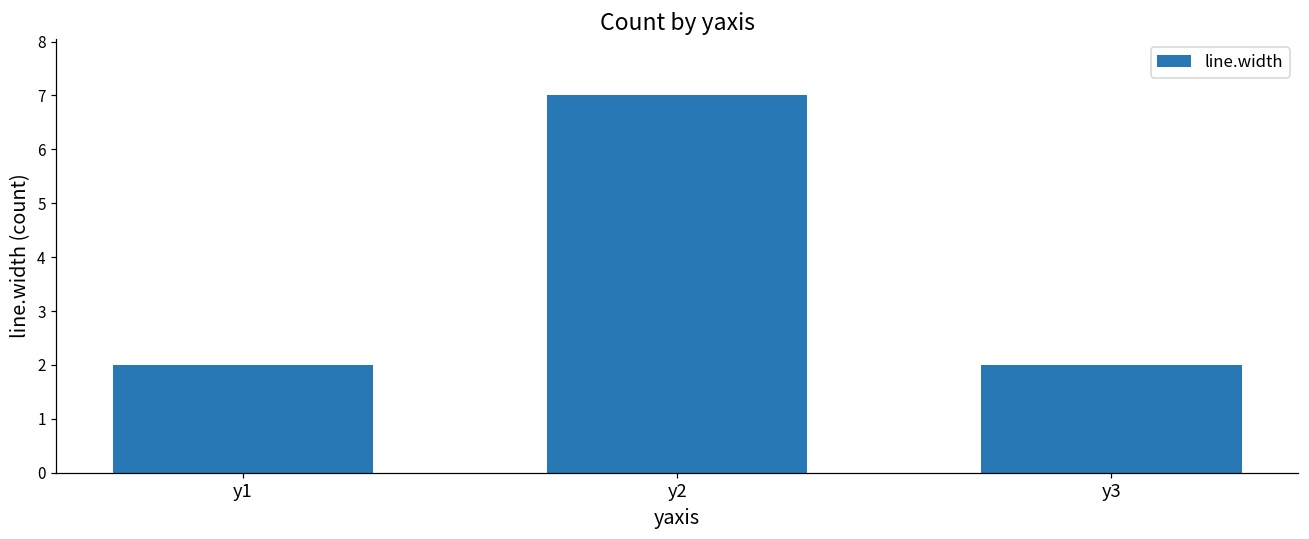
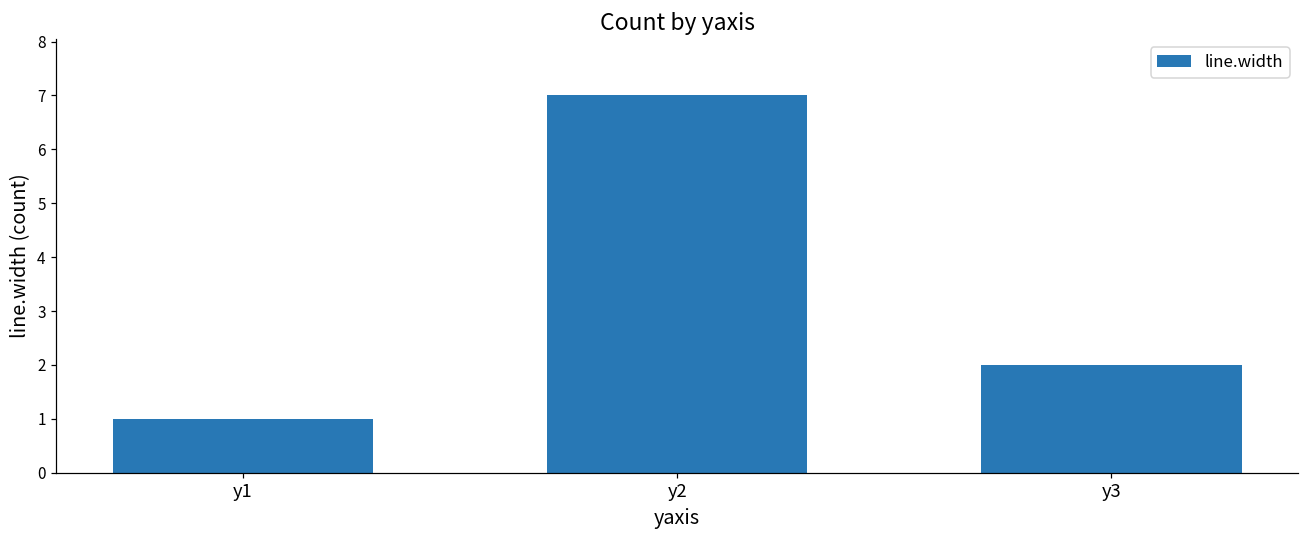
  {
-   "y1": 2,
+   "y1": 1,
    "y2": 7,
    "y3": 2
  }
